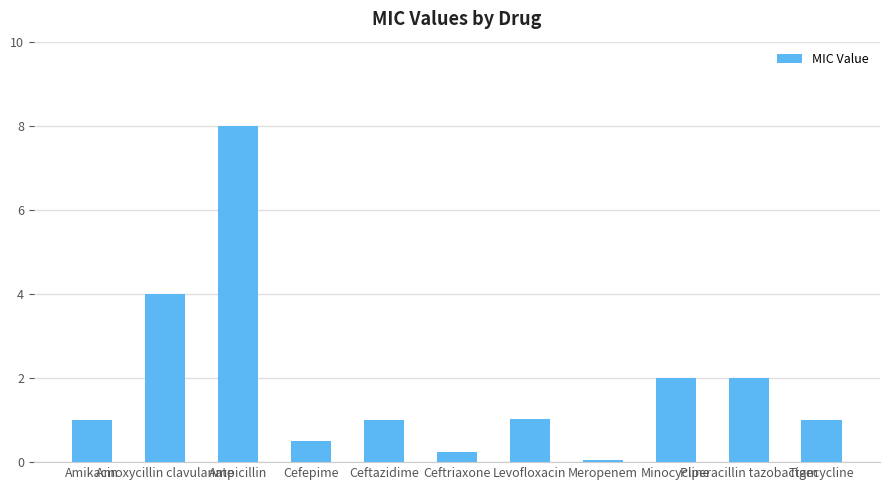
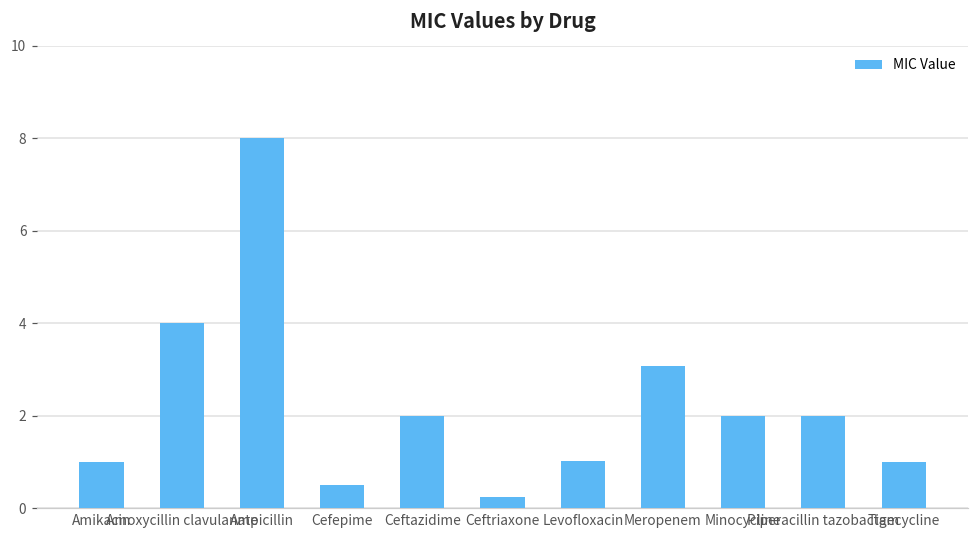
  {
    "Cefepime": 0.5,
-   "Ceftazidime": 1,
+   "Ceftazidime": 2,
    "Ceftriaxone": 0.3,
    "Levofloxacin": 1.0,
-   "Meropenem": 0.1
+   "Meropenem": 3.1
  }
